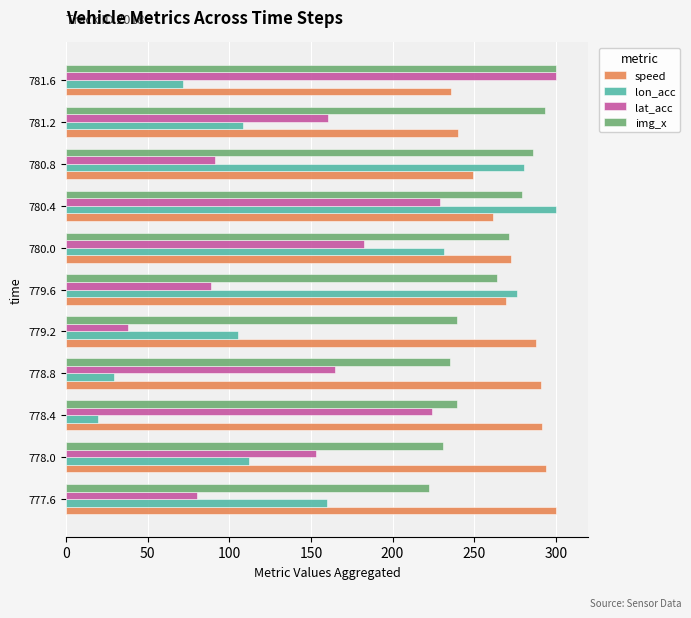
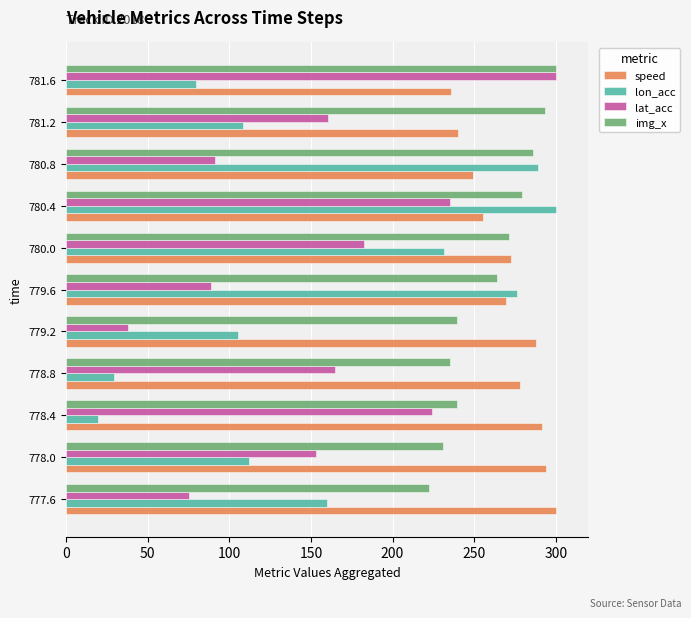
  {
    "speed": {
      "781.6": 236,
      "781.2": 240,
      "780.8": 249,
-     "780.4": 262,
+     "780.4": 255,
      "780.0": 273,
      "779.6": 270,
      "779.2": 288,
-     "778.8": 291,
+     "778.8": 278,
      "778.4": 292,
      "778.0": 294,
      "777.6": 300
    },
    "lon_acc": {
-     "781.6": 71,
+     "781.6": 79,
      "781.2": 108,
-     "780.8": 280,
+     "780.8": 289,
      "780.4": 300,
      "780.0": 231,
      "779.6": 276,
      "779.2": 105,
      "778.8": 30,
      "778.4": 19,
      "778.0": 112,
      "777.6": 160
    },
    "lat_acc": {
      "781.6": 300,
      "781.2": 160,
      "780.8": 91,
-     "780.4": 229,
+     "780.4": 235,
      "780.0": 183,
      "779.6": 89,
      "779.2": 38,
      "778.8": 165,
      "778.4": 224,
      "778.0": 153,
-     "777.6": 80
+     "777.6": 75
    },
    "img_x": {
      "781.6": 300,
      "781.2": 293,
      "780.8": 286,
      "780.4": 279,
      "780.0": 272,
      "779.6": 264,
      "779.2": 240,
      "778.8": 235,
      "778.4": 239,
      "778.0": 231,
      "777.6": 222
    }
  }
